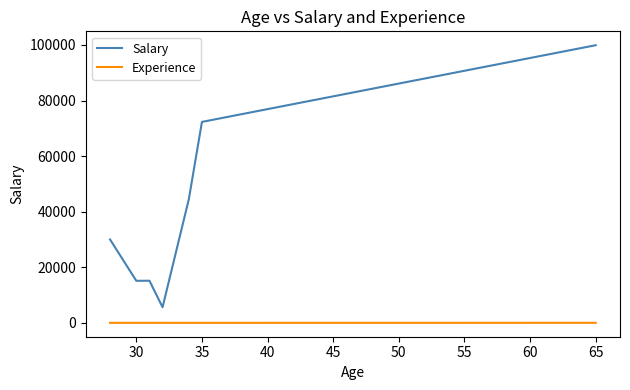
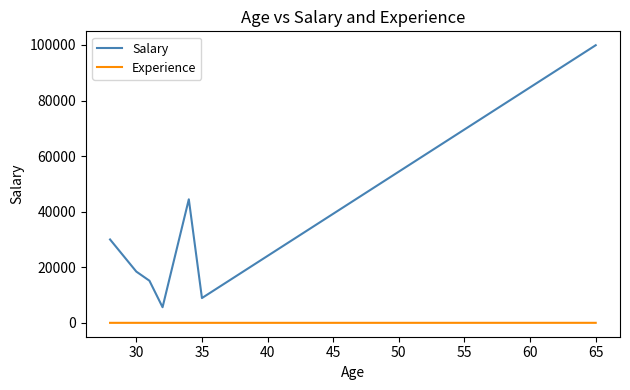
  {
    "Salary": {
-     "30": 15000,
-     "35": 72000,
+     "30": 18000,
+     "35": 9000,
      "65": 100000
    },
    "Experience": {
      "30": 0,
      "35": 0,
      "65": 0
    }
  }
